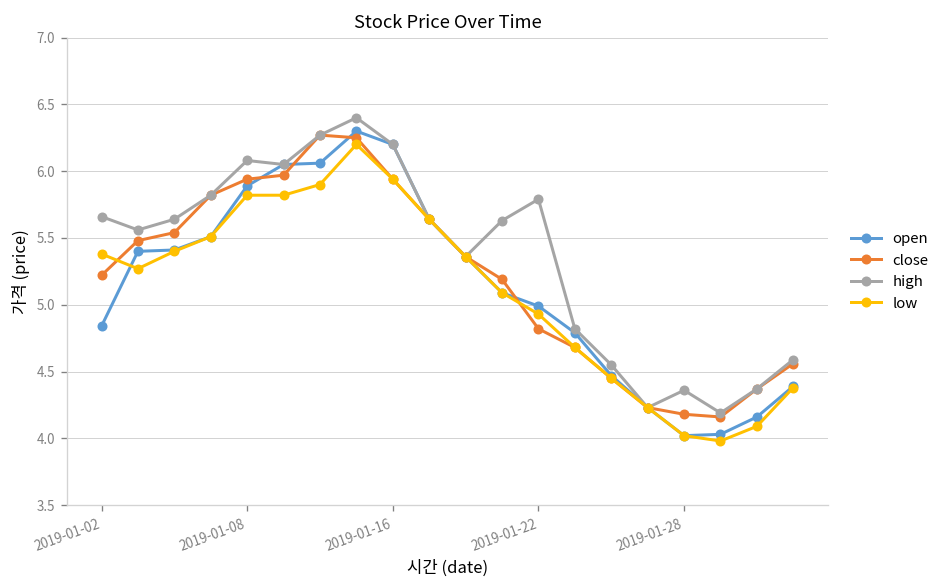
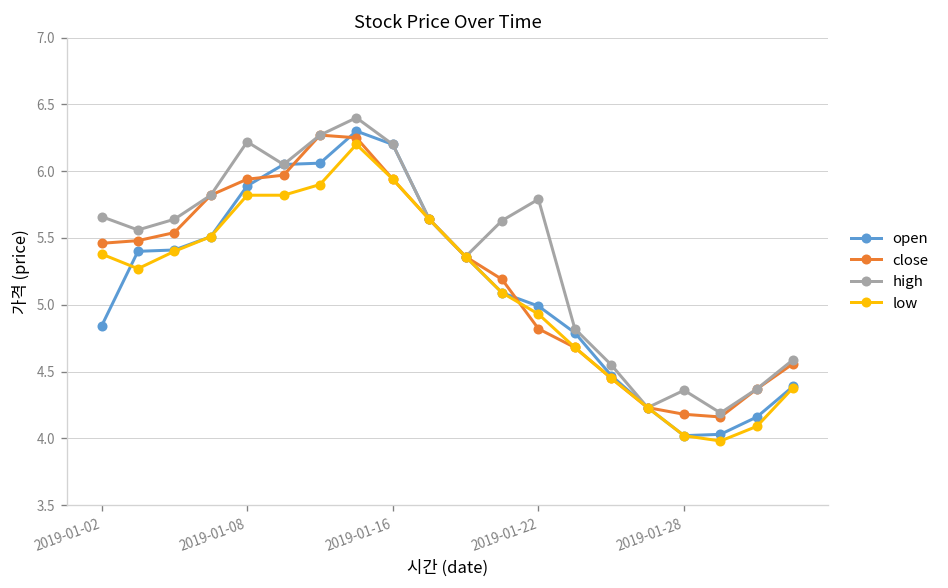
  {
    "open": {
      "2019-01-02": 4.84,
      "2019-01-08": 5.89,
      "2019-01-22": 4.99
    },
    "close": {
-     "2019-01-02": 5.22,
+     "2019-01-02": 5.46,
      "2019-01-08": 5.94,
      "2019-01-22": 4.82,
      "2019-01-28": 4.18
    },
    "high": {
      "2019-01-02": 5.66,
-     "2019-01-08": 6.08,
+     "2019-01-08": 6.22,
      "2019-01-22": 5.79,
      "2019-01-28": 4.36
    },
    "low": {
      "2019-01-02": 5.38,
      "2019-01-08": 5.82,
      "2019-01-22": 4.93
    }
  }
